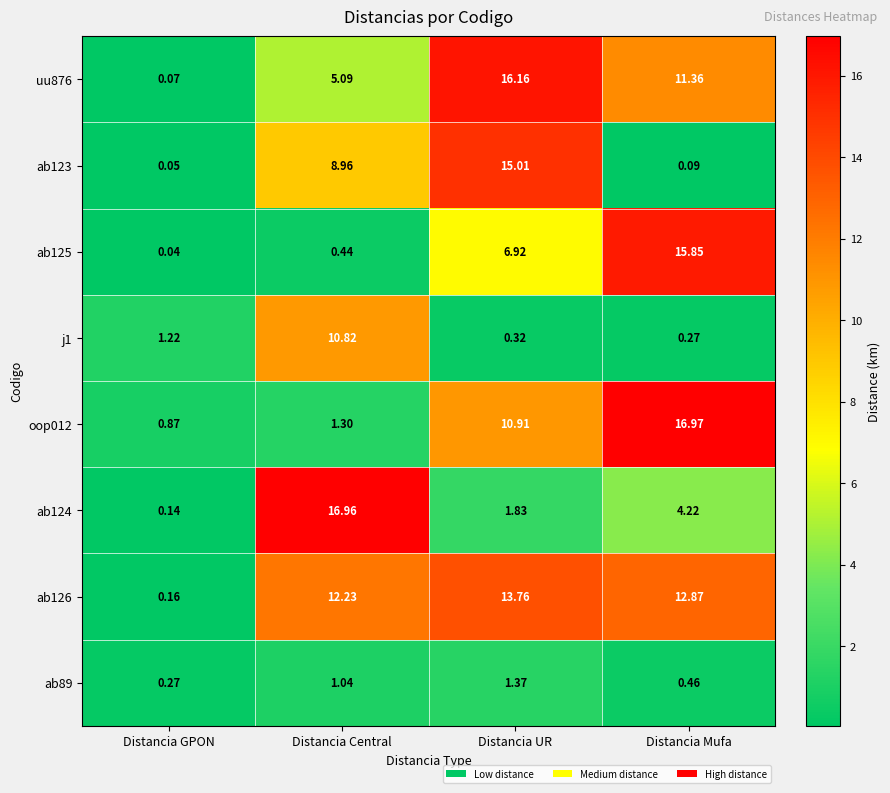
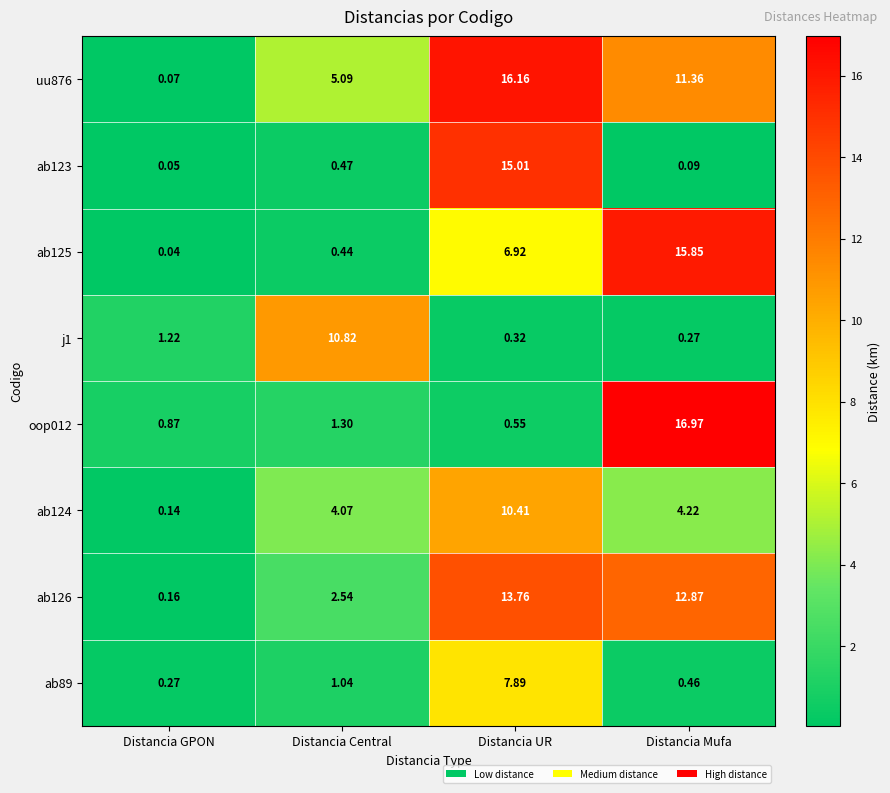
  {
    "uu876": {
      "Distancia GPON": 0.07,
      "Distancia Central": 5.09,
      "Distancia UR": 16.16,
      "Distancia Mufa": 11.36
    },
    "ab123": {
      "Distancia GPON": 0.05,
-     "Distancia Central": 8.96,
+     "Distancia Central": 0.47,
      "Distancia UR": 15.01,
      "Distancia Mufa": 0.09
    },
    "ab125": {
      "Distancia GPON": 0.04,
      "Distancia Central": 0.44,
      "Distancia UR": 6.92,
      "Distancia Mufa": 15.85
    },
    "j1": {
      "Distancia GPON": 1.22,
      "Distancia Central": 10.82,
      "Distancia UR": 0.32,
      "Distancia Mufa": 0.27
    },
    "oop012": {
      "Distancia GPON": 0.87,
      "Distancia Central": 1.30,
-     "Distancia UR": 10.91,
+     "Distancia UR": 0.55,
      "Distancia Mufa": 16.97
    },
    "ab124": {
      "Distancia GPON": 0.14,
-     "Distancia Central": 16.96,
-     "Distancia UR": 1.83,
+     "Distancia Central": 4.07,
+     "Distancia UR": 10.41,
      "Distancia Mufa": 4.22
    },
    "ab126": {
      "Distancia GPON": 0.16,
-     "Distancia Central": 12.23,
+     "Distancia Central": 2.54,
      "Distancia UR": 13.76,
      "Distancia Mufa": 12.87
    },
    "ab89": {
      "Distancia GPON": 0.27,
      "Distancia Central": 1.04,
-     "Distancia UR": 1.37,
+     "Distancia UR": 7.89,
      "Distancia Mufa": 0.46
    }
  }
